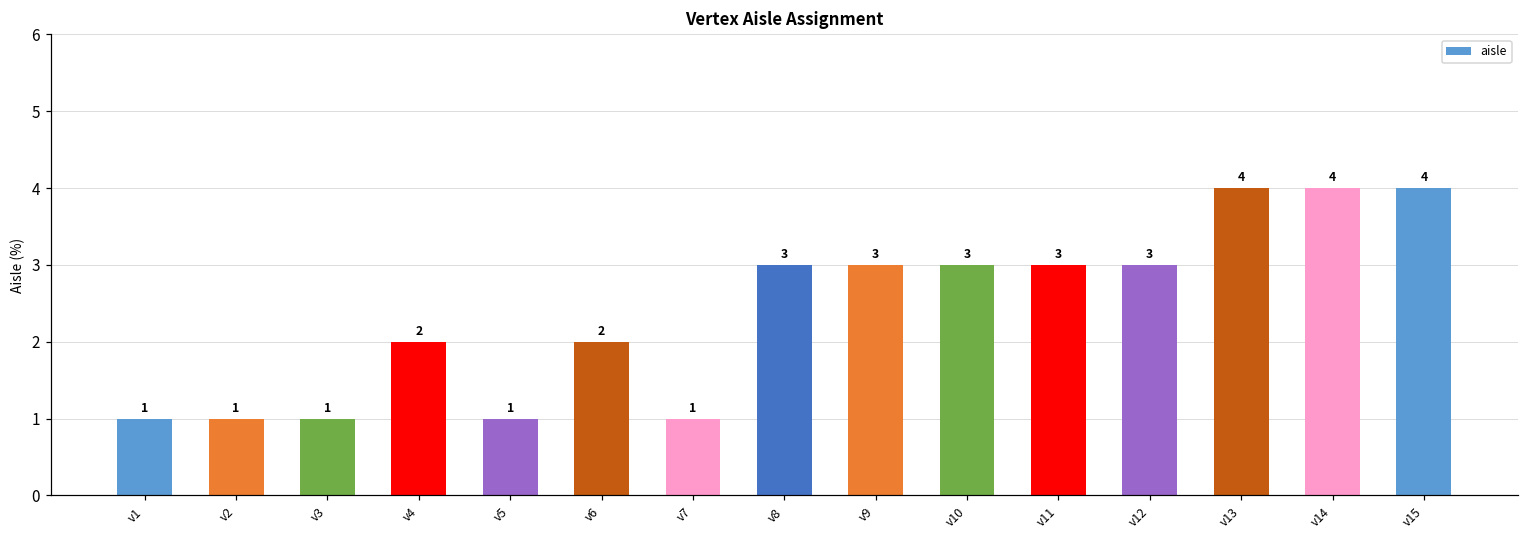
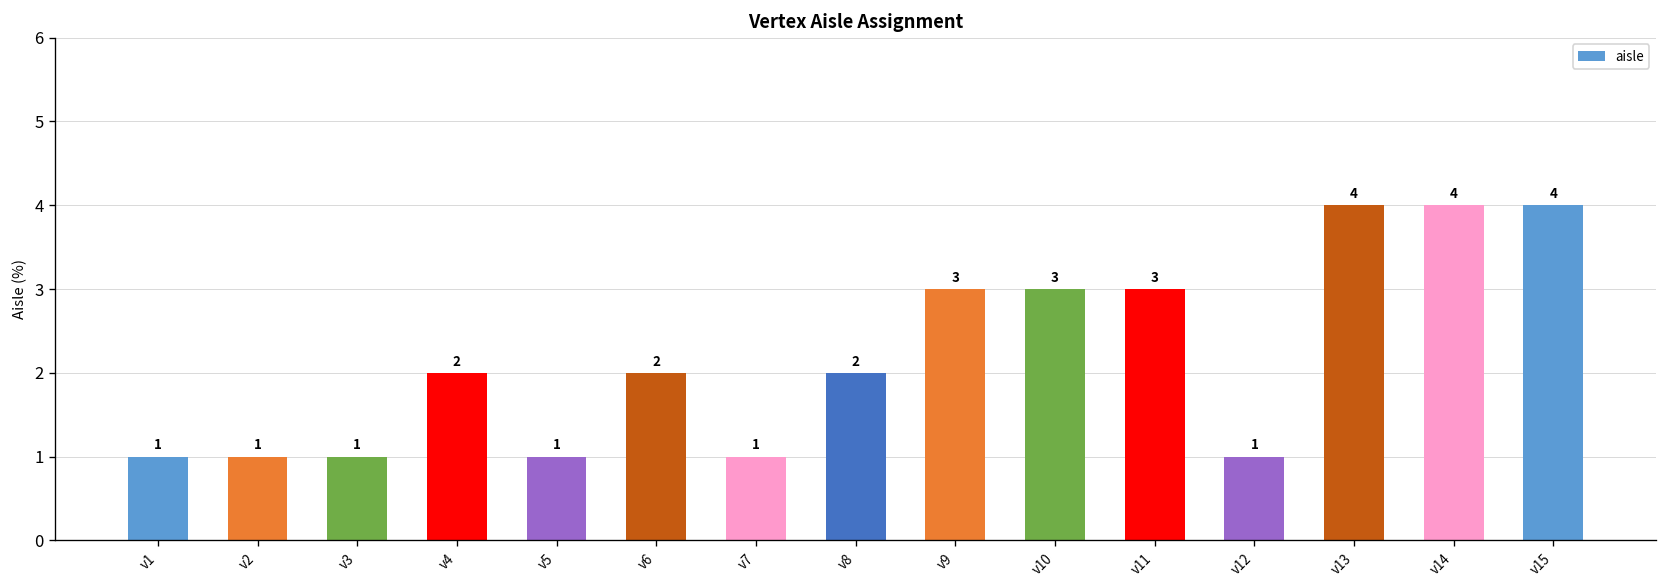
  {
    "v1": 1,
    "v2": 1,
    "v3": 1,
    "v4": 2,
    "v5": 1,
    "v6": 2,
    "v7": 1,
-   "v8": 3,
+   "v8": 2,
    "v9": 3,
    "v10": 3,
    "v11": 3,
-   "v12": 3,
+   "v12": 1,
    "v13": 4,
    "v14": 4,
    "v15": 4
  }
